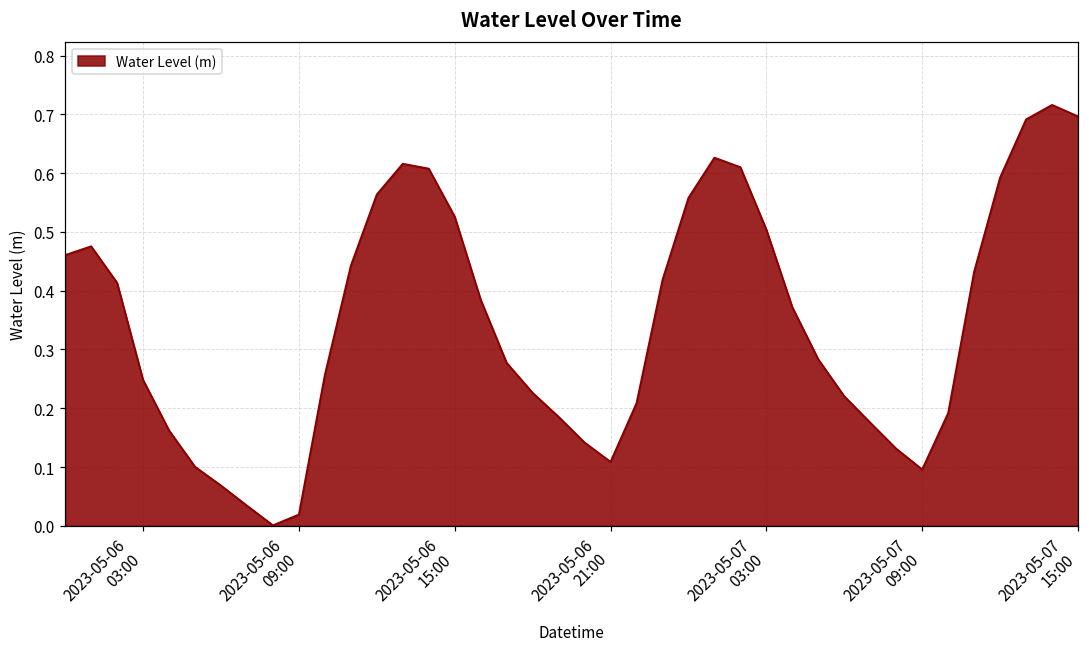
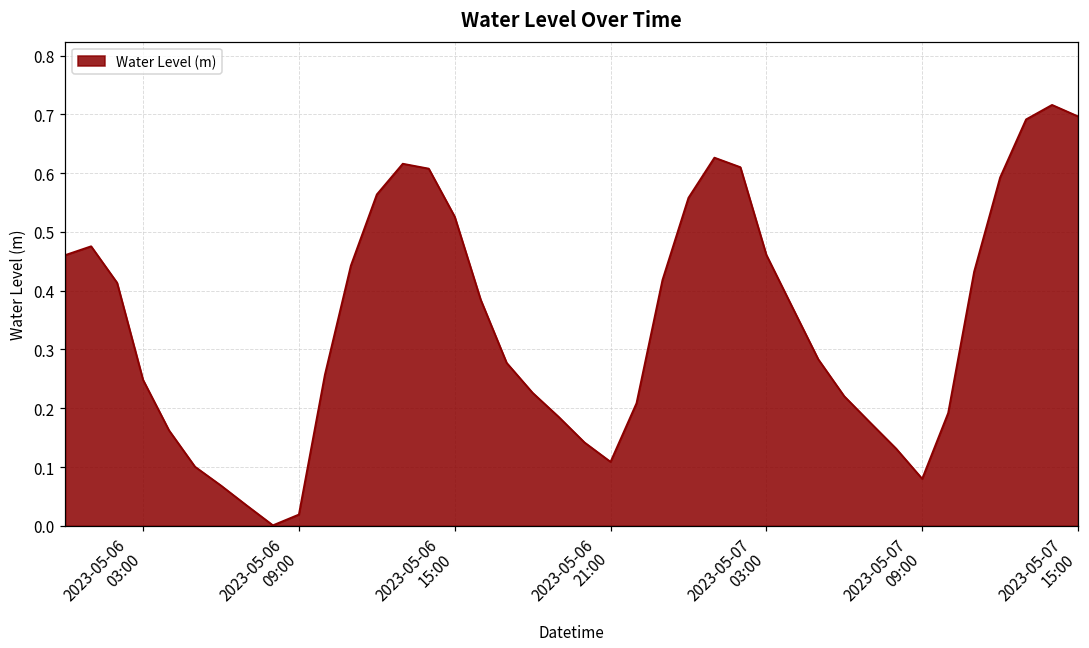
  {
    "2023-05-06 03:00": 0.25,
    "2023-05-06 09:00": 0.02,
    "2023-05-06 15:00": 0.53,
    "2023-05-06 21:00": 0.11,
-   "2023-05-07 03:00": 0.50,
-   "2023-05-07 09:00": 0.10,
+   "2023-05-07 03:00": 0.46,
+   "2023-05-07 09:00": 0.08,
    "2023-05-07 15:00": 0.70
  }
